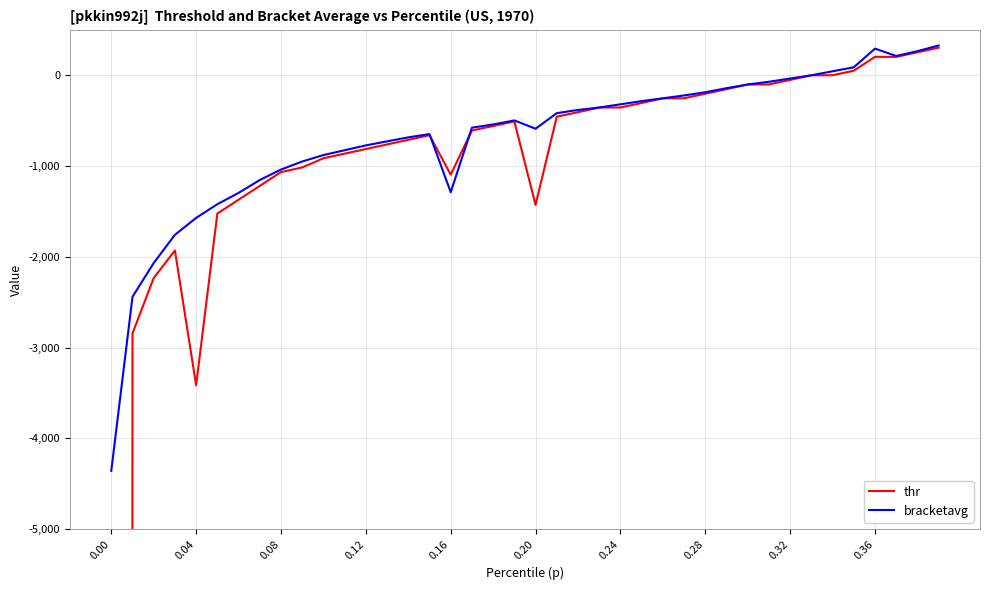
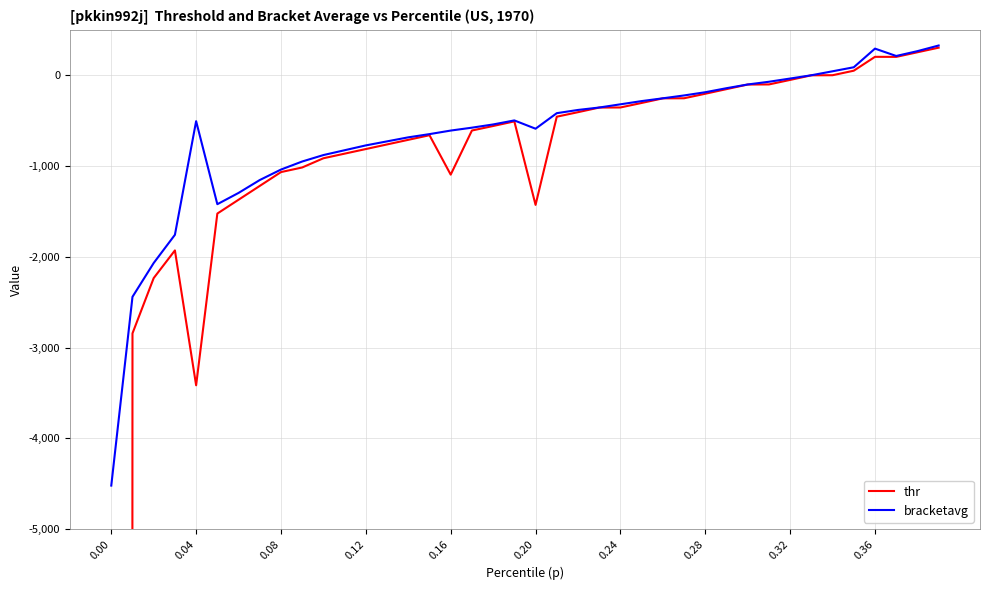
  {
    "thr": {
      "0.04": "-3,400",
      "0.12": "-800",
      "0.16": "-1,100",
      "0.20": "-1,400",
      "0.24": "-400",
      "0.36": "200"
    },
    "bracketavg": {
-     "0.00": "-4,400",
-     "0.04": "-1,600",
+     "0.00": "-4,500",
+     "0.04": "-500",
      "0.12": "-800",
-     "0.16": "-1,300",
+     "0.16": "-600",
      "0.20": "-600",
      "0.24": "-300",
      "0.36": "300"
    }
  }
